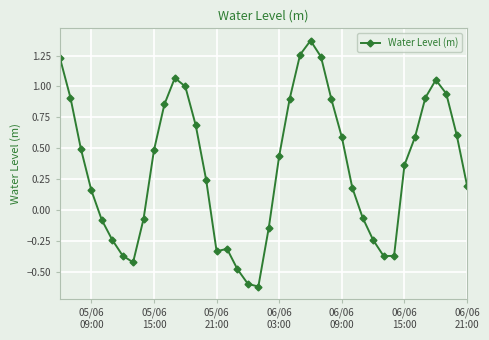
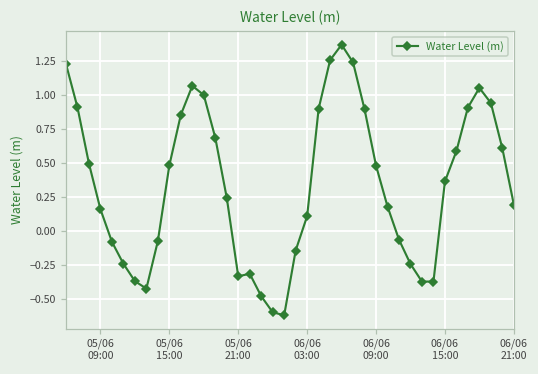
  {
    "05/06 09:00": 0.16,
    "05/06 15:00": 0.48,
    "05/06 21:00": -0.33,
-   "06/06 03:00": 0.44,
-   "06/06 09:00": 0.59,
+   "06/06 03:00": 0.11,
+   "06/06 09:00": 0.48,
    "06/06 15:00": 0.36,
    "06/06 21:00": 0.19
  }
